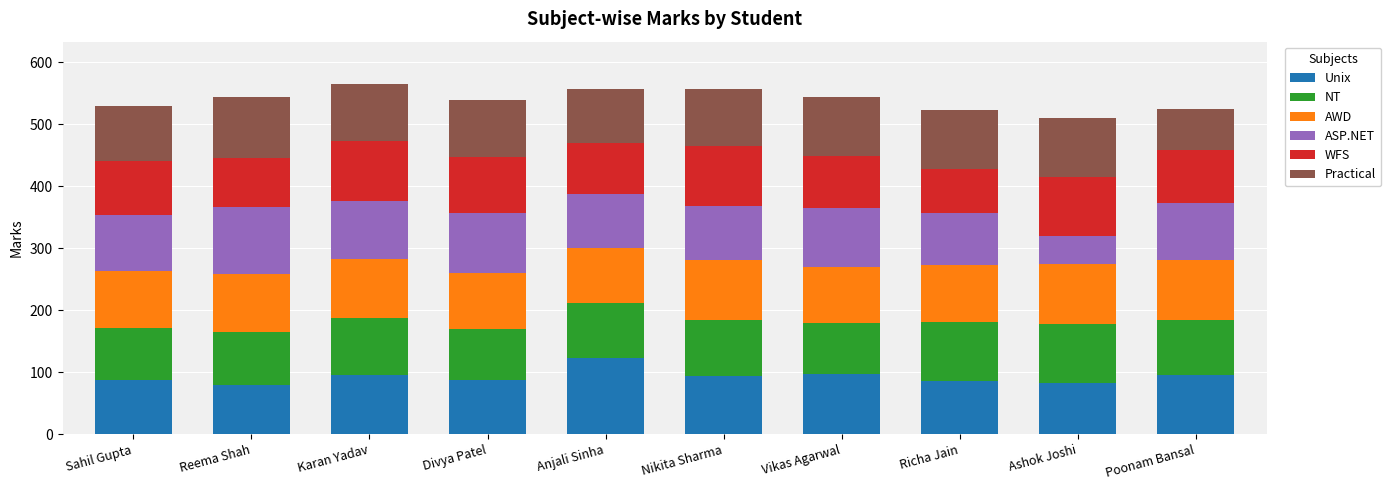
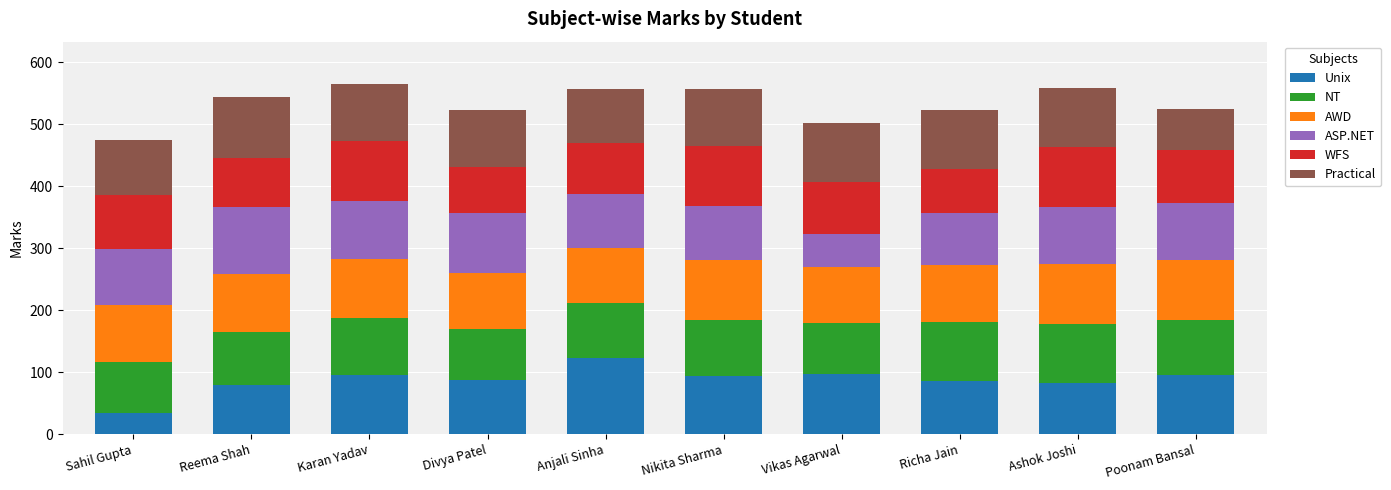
  {
    "Unix": {
-     "Sahil Gupta": 90,
+     "Sahil Gupta": 30,
      "Reema Shah": 80,
      "Karan Yadav": 100,
      "Divya Patel": 90,
      "Anjali Sinha": 120,
      "Nikita Sharma": 90,
      "Vikas Agarwal": 100,
      "Richa Jain": 90,
      "Ashok Joshi": 80,
      "Poonam Bansal": 100
    },
    "NT": {
      "Sahil Gupta": 80,
      "Reema Shah": 90,
      "Karan Yadav": 90,
      "Divya Patel": 80,
      "Anjali Sinha": 90,
      "Nikita Sharma": 90,
      "Vikas Agarwal": 80,
      "Richa Jain": 100,
      "Ashok Joshi": 90,
      "Poonam Bansal": 90
    },
    "AWD": {
      "Sahil Gupta": 90,
      "Reema Shah": 90,
      "Karan Yadav": 100,
      "Divya Patel": 90,
      "Anjali Sinha": 90,
      "Nikita Sharma": 100,
      "Vikas Agarwal": 90,
      "Richa Jain": 90,
      "Ashok Joshi": 100,
      "Poonam Bansal": 100
    },
    "ASP.NET": {
      "Sahil Gupta": 90,
      "Reema Shah": 110,
      "Karan Yadav": 90,
      "Divya Patel": 100,
      "Anjali Sinha": 90,
      "Nikita Sharma": 90,
-     "Vikas Agarwal": 90,
+     "Vikas Agarwal": 50,
      "Richa Jain": 80,
-     "Ashok Joshi": 40,
+     "Ashok Joshi": 90,
      "Poonam Bansal": 90
    },
    "WFS": {
      "Sahil Gupta": 90,
      "Reema Shah": 80,
      "Karan Yadav": 100,
-     "Divya Patel": 90,
+     "Divya Patel": 80,
      "Anjali Sinha": 80,
      "Nikita Sharma": 100,
      "Vikas Agarwal": 80,
      "Richa Jain": 70,
      "Ashok Joshi": 100,
      "Poonam Bansal": 90
    },
    "Practical": {
      "Sahil Gupta": 90,
      "Reema Shah": 100,
      "Karan Yadav": 90,
      "Divya Patel": 90,
      "Anjali Sinha": 90,
      "Nikita Sharma": 90,
      "Vikas Agarwal": 100,
      "Richa Jain": 90,
      "Ashok Joshi": 100,
      "Poonam Bansal": 70
    }
  }
